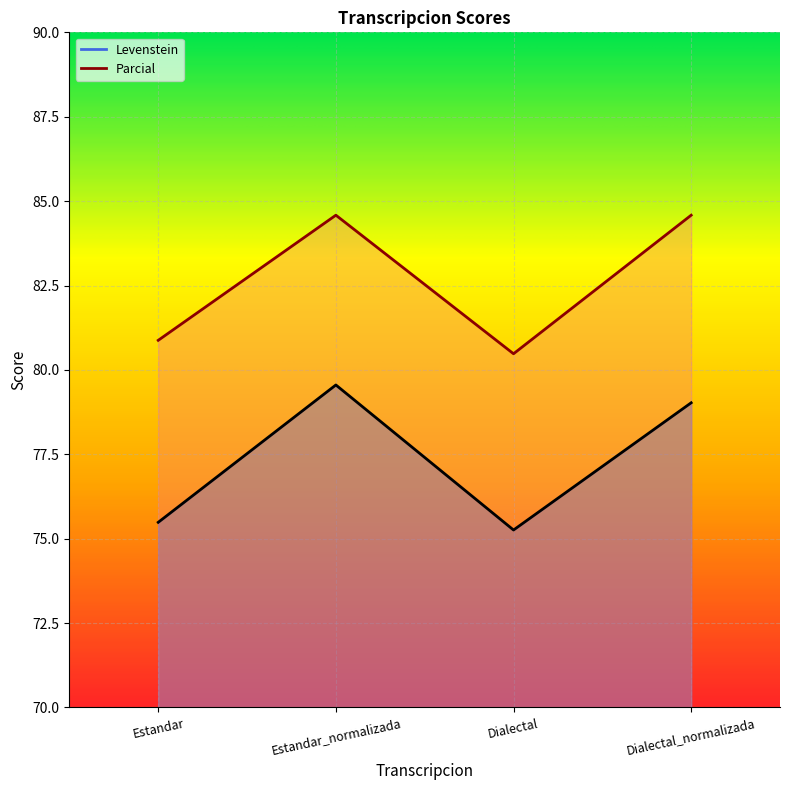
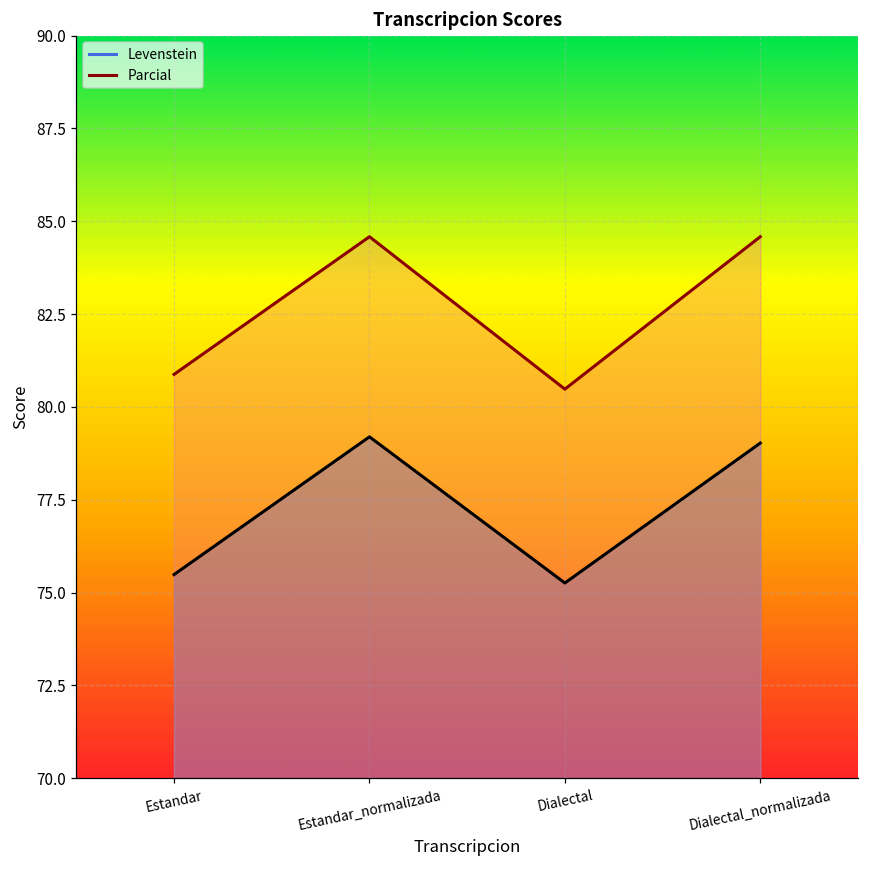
  {
    "Levenstein": {
      "Estandar": 75.5,
-     "Estandar_normalizada": 79.6,
+     "Estandar_normalizada": 79.2,
      "Dialectal": 75.3,
      "Dialectal_normalizada": 79.0
    }
  }
